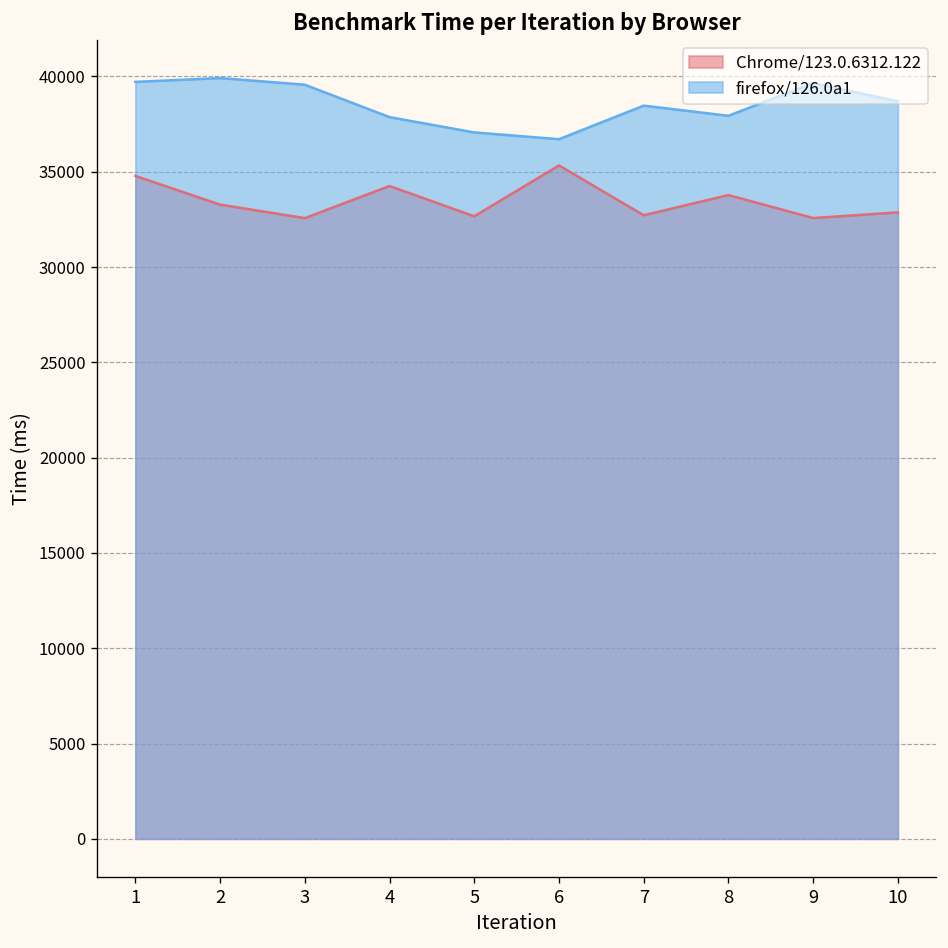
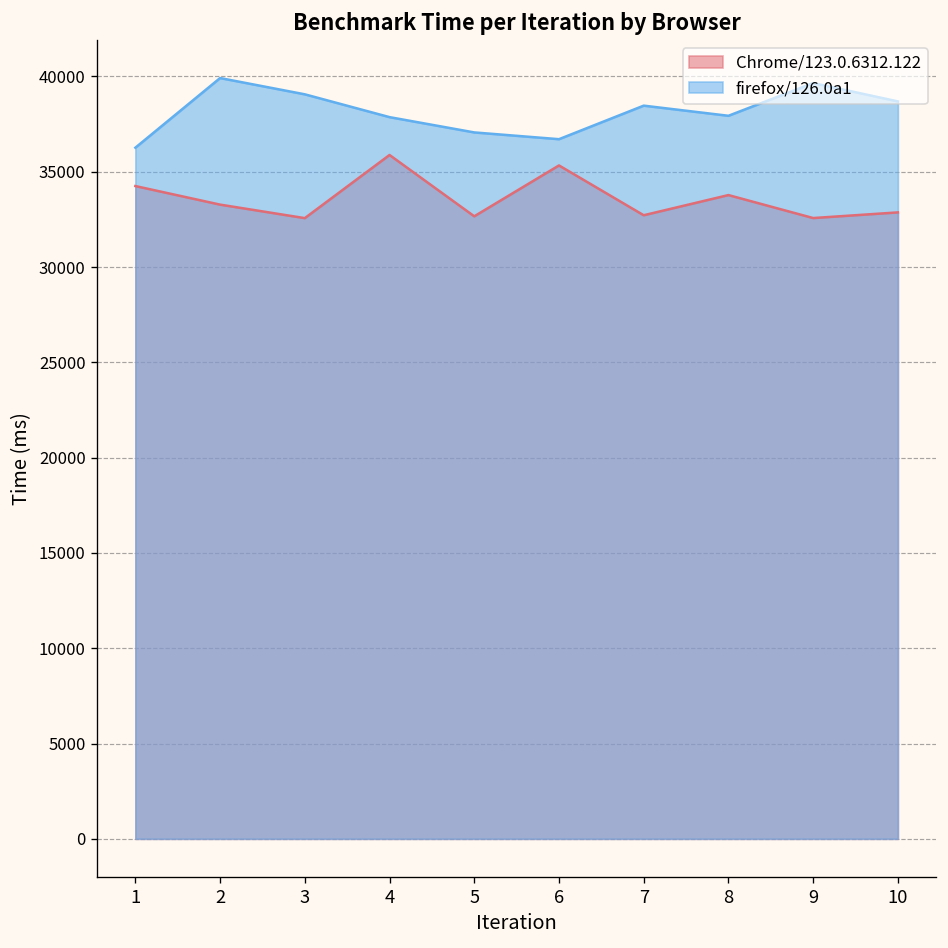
  {
    "Chrome/123.0.6312.122": {
-     "1": 34800,
+     "1": 34200,
      "2": 33300,
      "3": 32600,
-     "4": 34300,
+     "4": 35900,
      "5": 32700,
      "6": 35300,
      "7": 32700,
      "8": 33800,
      "9": 32600,
      "10": 32900
    },
    "firefox/126.0a1": {
-     "1": 39700,
+     "1": 36300,
      "2": 39900,
-     "3": 39600,
+     "3": 39100,
      "4": 37900,
      "5": 37100,
      "6": 36700,
      "7": 38500,
      "8": 37900
    }
  }
